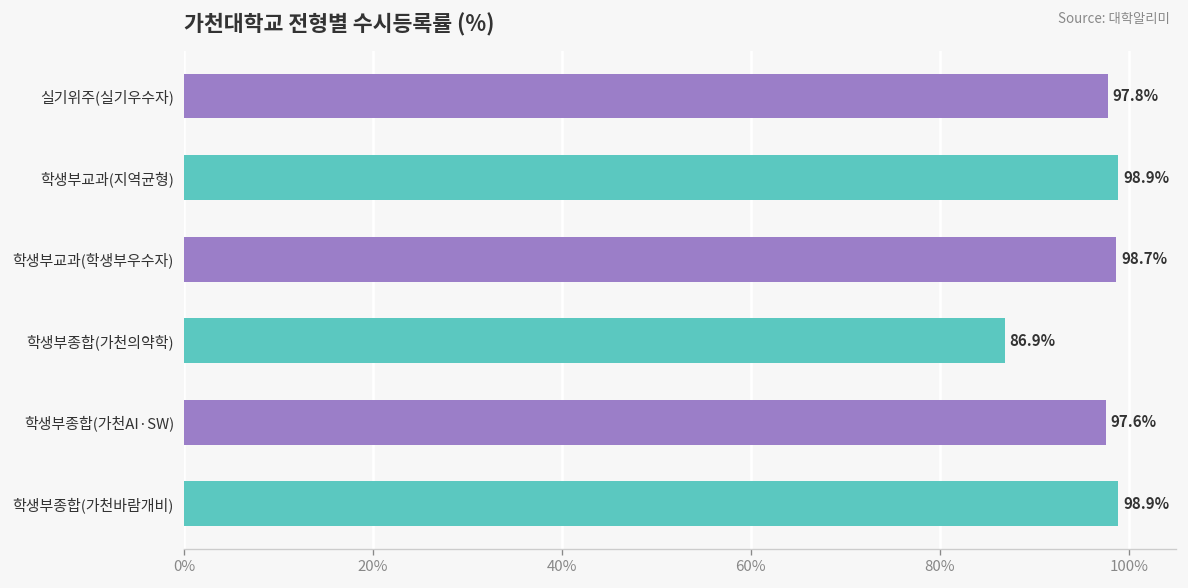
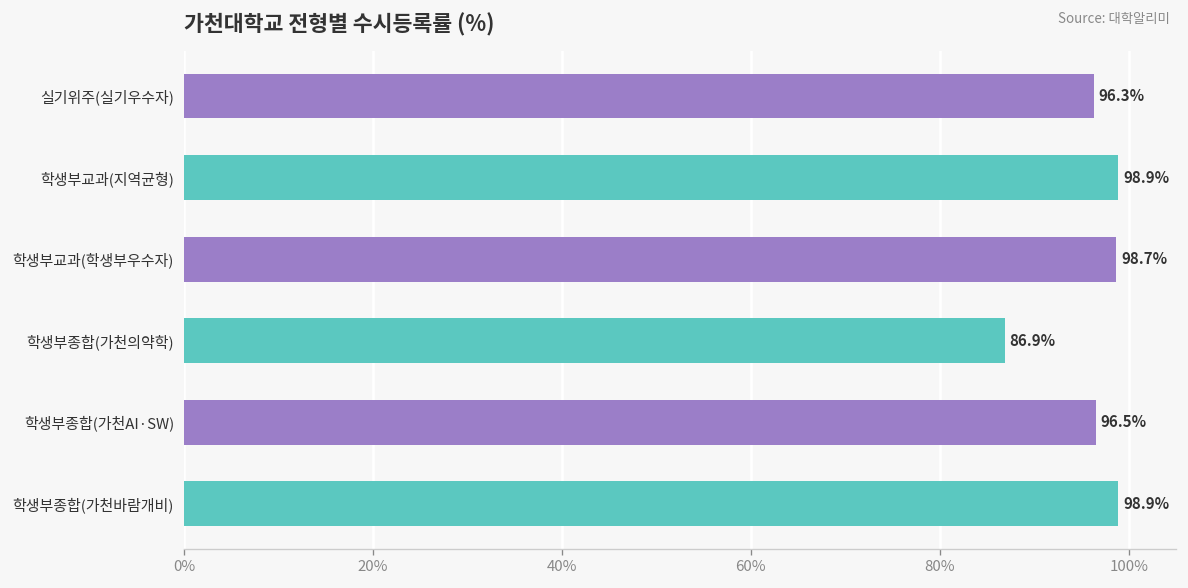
  {
-   "실기위주(실기우수자)": "97.8%",
+   "실기위주(실기우수자)": "96.3%",
    "학생부교과(지역균형)": "98.9%",
    "학생부교과(학생부우수자)": "98.7%",
    "학생부종합(가천의약학)": "86.9%",
-   "학생부종합(가천AI·SW)": "97.6%",
+   "학생부종합(가천AI·SW)": "96.5%",
    "학생부종합(가천바람개비)": "98.9%"
  }
